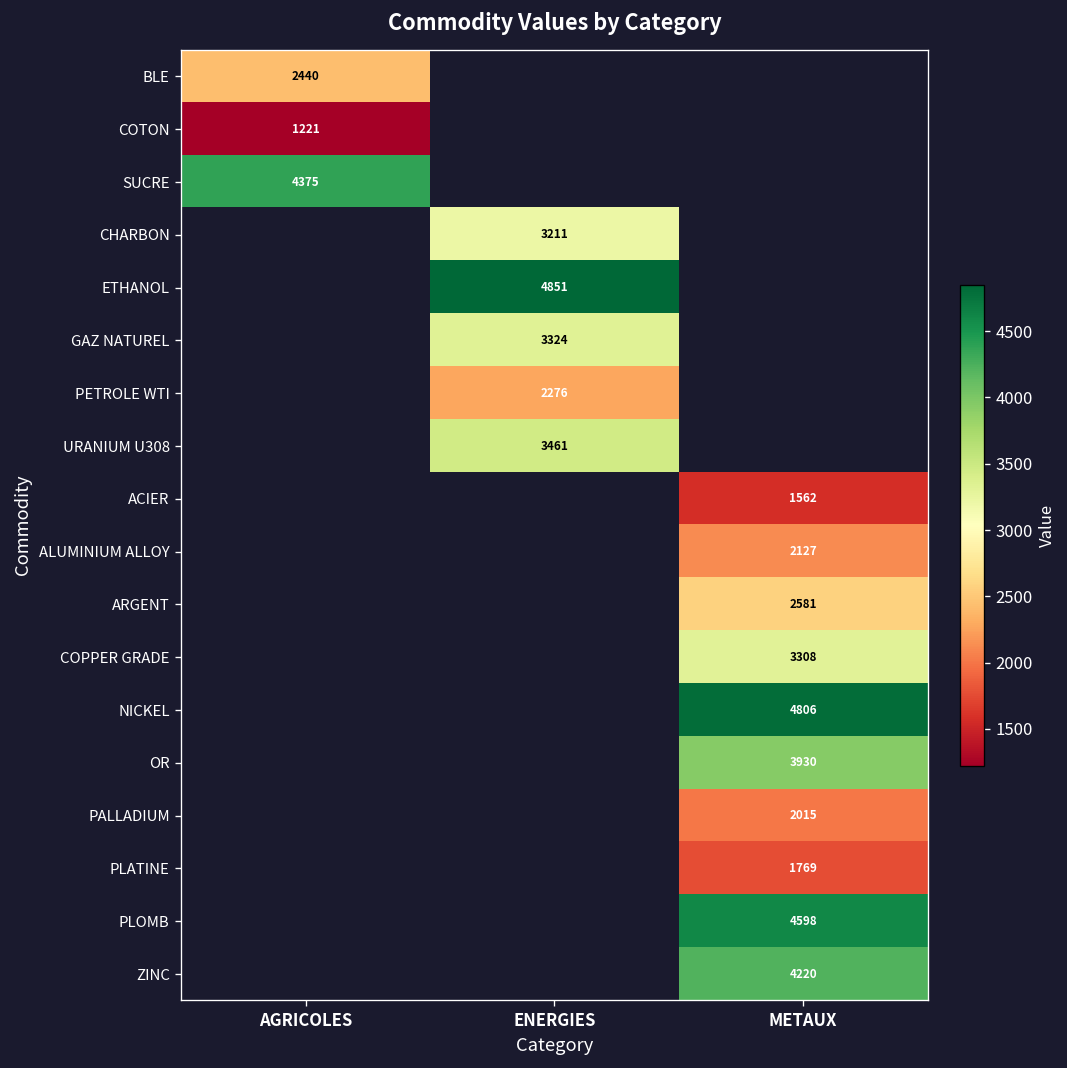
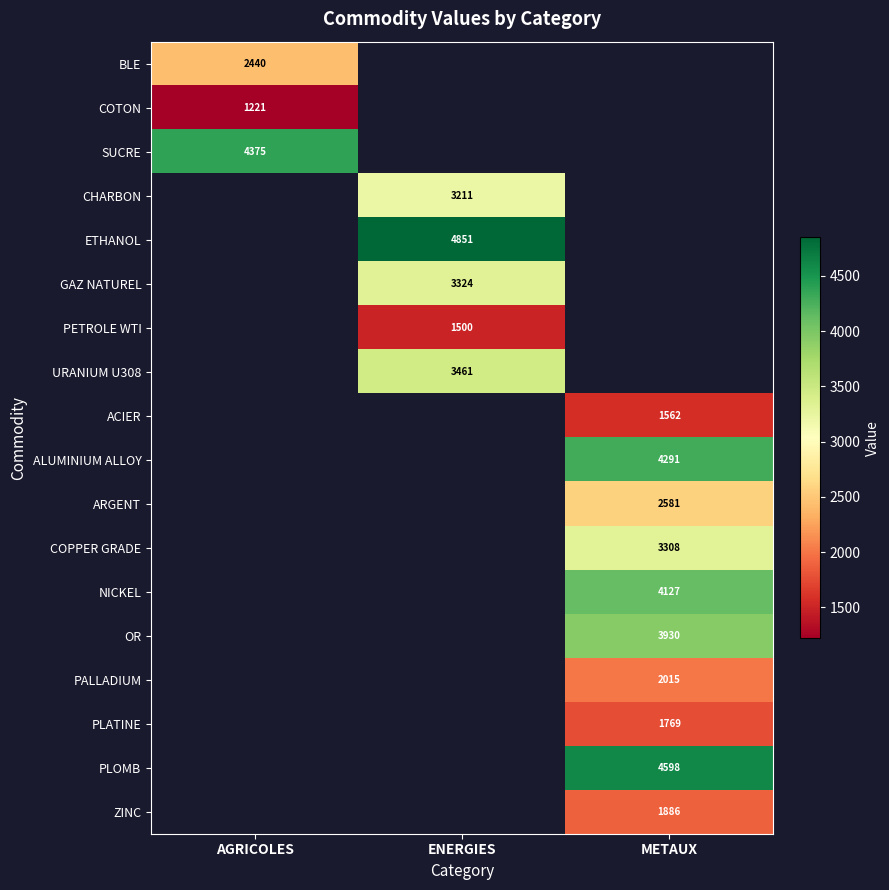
  {
    "BLE": {
      "AGRICOLES": 2440
    },
    "COTON": {
      "AGRICOLES": 1221
    },
    "SUCRE": {
      "AGRICOLES": 4375
    },
    "CHARBON": {
      "ENERGIES": 3211
    },
    "ETHANOL": {
      "ENERGIES": 4851
    },
    "GAZ NATUREL": {
      "ENERGIES": 3324
    },
    "PETROLE WTI": {
-     "ENERGIES": 2276
+     "ENERGIES": 1500
    },
    "URANIUM U308": {
      "ENERGIES": 3461
    },
    "ACIER": {
      "METAUX": 1562
    },
    "ALUMINIUM ALLOY": {
-     "METAUX": 2127
+     "METAUX": 4291
    },
    "ARGENT": {
      "METAUX": 2581
    },
    "COPPER GRADE": {
      "METAUX": 3308
    },
    "NICKEL": {
-     "METAUX": 4806
+     "METAUX": 4127
    },
    "OR": {
      "METAUX": 3930
    },
    "PALLADIUM": {
      "METAUX": 2015
    },
    "PLATINE": {
      "METAUX": 1769
    },
    "PLOMB": {
      "METAUX": 4598
    },
    "ZINC": {
-     "METAUX": 4220
+     "METAUX": 1886
    }
  }
